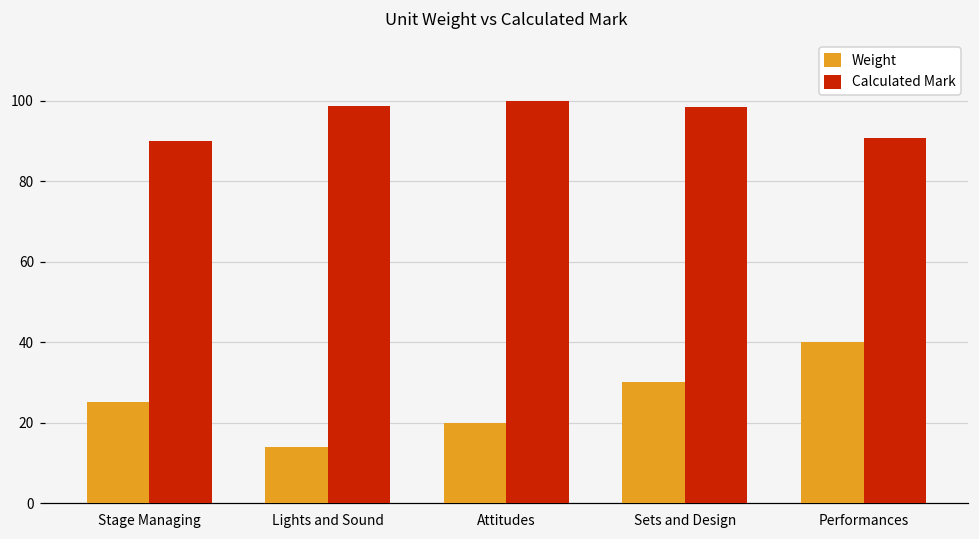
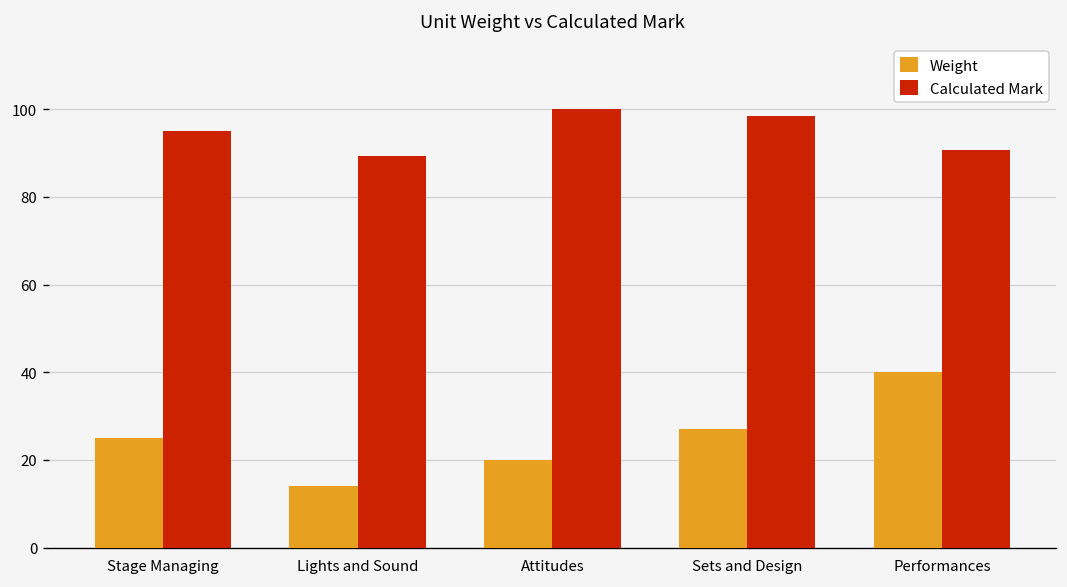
  {
    "Weight": {
      "Stage Managing": 25,
      "Lights and Sound": 14,
      "Attitudes": 20,
-     "Sets and Design": 30,
+     "Sets and Design": 27,
      "Performances": 40
    },
    "Calculated Mark": {
-     "Stage Managing": 90,
-     "Lights and Sound": 99,
+     "Stage Managing": 95,
+     "Lights and Sound": 89,
      "Attitudes": 100,
      "Sets and Design": 98,
      "Performances": 91
    }
  }
